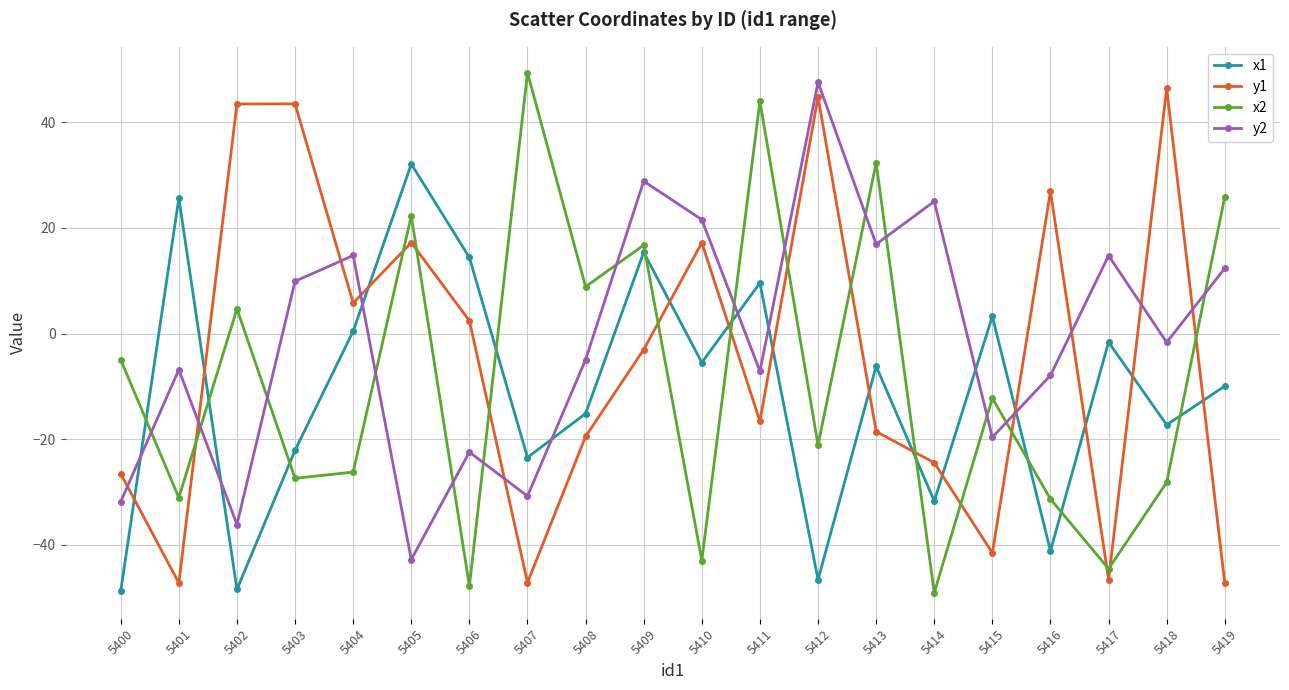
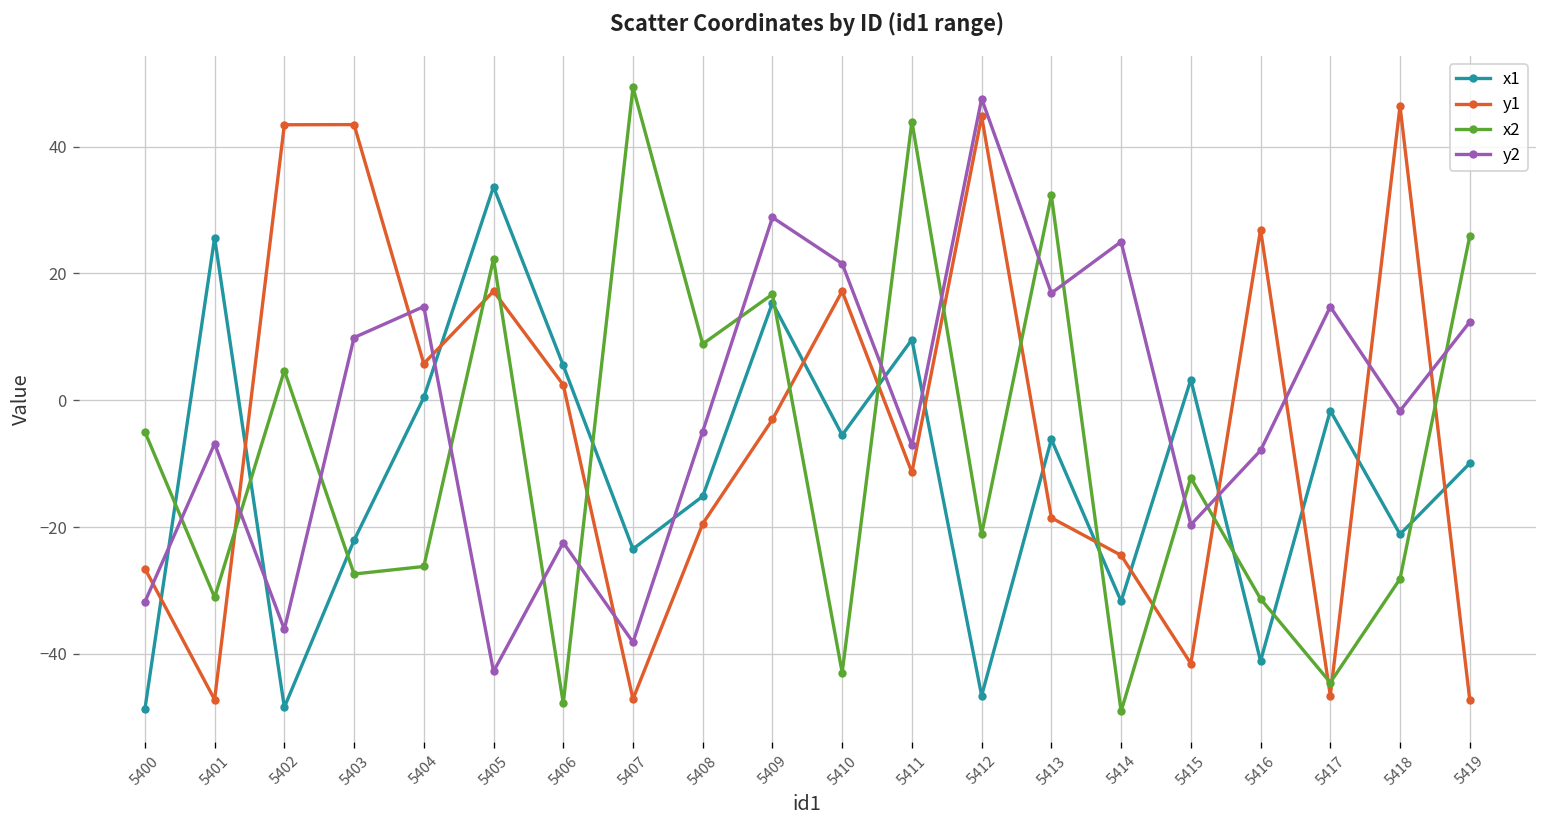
  {
    "x1": {
      "5400": -49,
      "5401": 26,
      "5402": -48,
      "5403": -22,
      "5404": 0,
-     "5405": 32,
-     "5406": 14,
+     "5405": 34,
+     "5406": 5,
      "5407": -23,
      "5408": -15,
      "5409": 15,
      "5410": -5,
      "5411": 10,
      "5412": -47,
      "5413": -6,
      "5414": -32,
      "5415": 3,
      "5416": -41,
      "5417": -2,
-     "5418": -17,
+     "5418": -21,
      "5419": -10
    },
    "y1": {
      "5400": -27,
      "5401": -47,
      "5402": 43,
      "5403": 43,
      "5404": 6,
      "5405": 17,
      "5406": 2,
      "5407": -47,
      "5408": -19,
      "5409": -3,
      "5410": 17,
-     "5411": -17,
+     "5411": -11,
      "5412": 45,
      "5413": -19,
      "5414": -24,
      "5415": -42,
      "5416": 27,
      "5417": -47,
      "5418": 46,
      "5419": -47
    },
    "x2": {
      "5400": -5,
      "5401": -31,
      "5402": 5,
      "5403": -27,
      "5404": -26,
      "5405": 22,
      "5406": -48,
      "5407": 49,
      "5408": 9,
      "5409": 17,
      "5410": -43,
      "5411": 44,
      "5412": -21,
      "5413": 32,
      "5414": -49,
      "5415": -12,
      "5416": -31,
      "5417": -45,
      "5418": -28,
      "5419": 26
    },
    "y2": {
      "5400": -32,
      "5401": -7,
      "5402": -36,
      "5403": 10,
      "5404": 15,
      "5405": -43,
      "5406": -22,
-     "5407": -31,
+     "5407": -38,
      "5408": -5,
      "5409": 29,
      "5410": 22,
      "5411": -7,
      "5412": 48,
      "5413": 17,
      "5414": 25,
      "5415": -20,
      "5416": -8,
      "5417": 15,
      "5418": -2,
      "5419": 12
    }
  }
